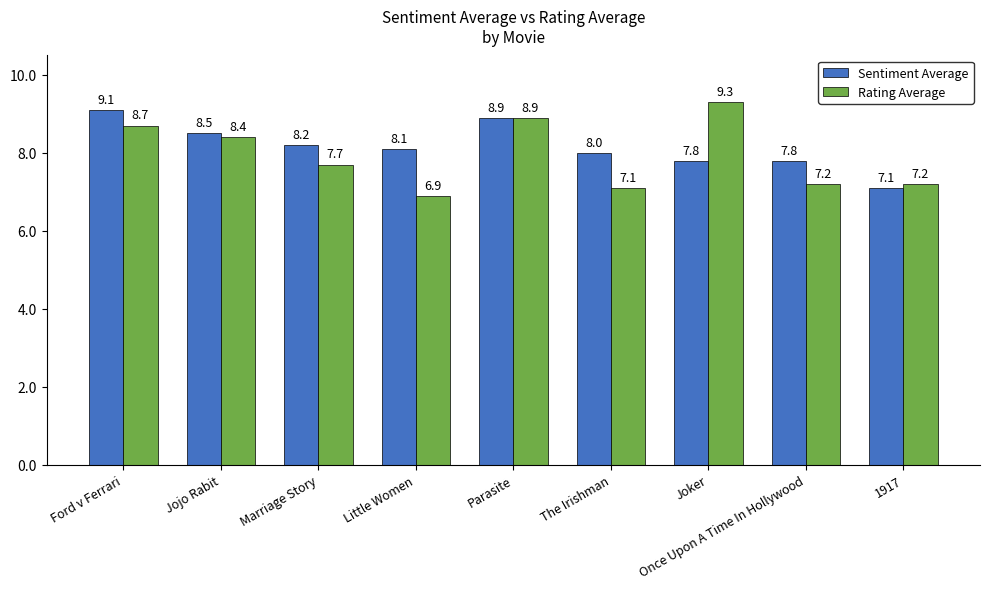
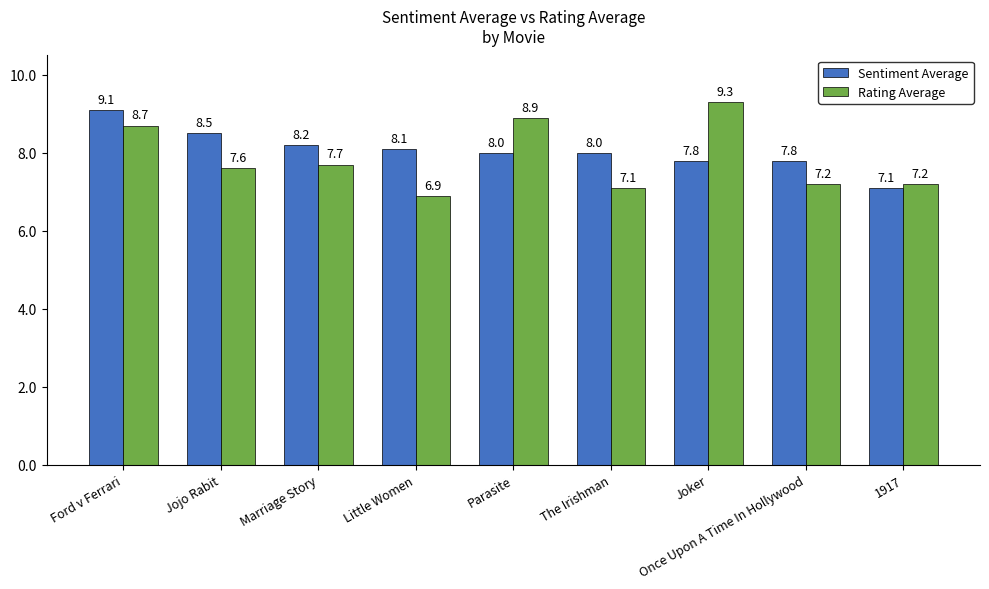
  {
    "Sentiment Average": {
      "Ford v Ferrari": 9.1,
      "Jojo Rabit": 8.5,
      "Marriage Story": 8.2,
      "Little Women": 8.1,
-     "Parasite": 8.9,
+     "Parasite": 8.0,
      "The Irishman": 8.0,
      "Joker": 7.8,
      "Once Upon A Time In Hollywood": 7.8,
      "1917": 7.1
    },
    "Rating Average": {
      "Ford v Ferrari": 8.7,
-     "Jojo Rabit": 8.4,
+     "Jojo Rabit": 7.6,
      "Marriage Story": 7.7,
      "Little Women": 6.9,
      "Parasite": 8.9,
      "The Irishman": 7.1,
      "Joker": 9.3,
      "Once Upon A Time In Hollywood": 7.2,
      "1917": 7.2
    }
  }
